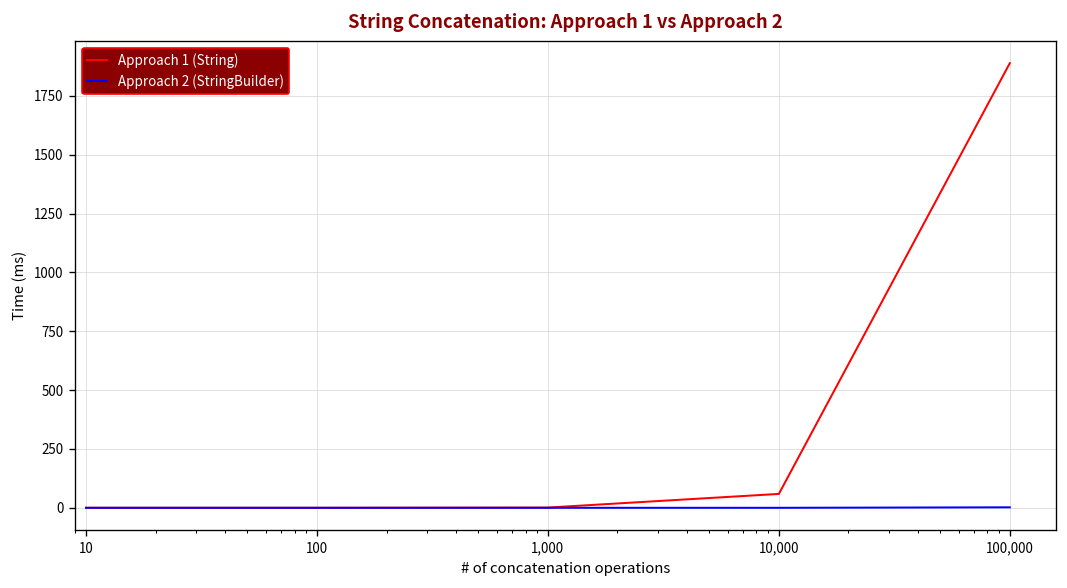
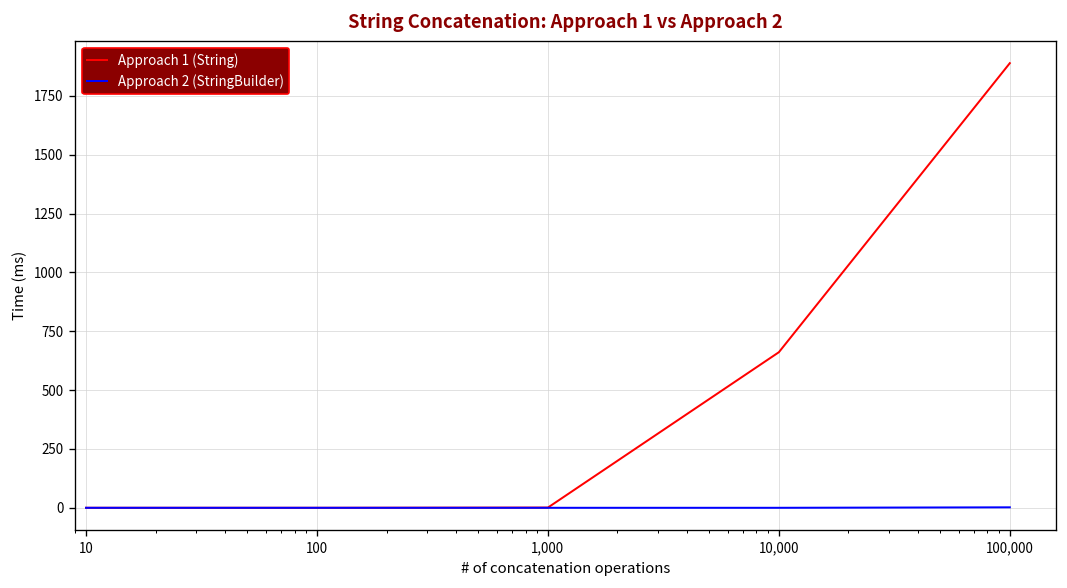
  {
    "Approach 1 (String)": {
-     "10,000": 60,
+     "10,000": 660,
      "100,000": 1890
    },
    "Approach 2 (StringBuilder)": {
      "10,000": 0,
      "100,000": 0
    }
  }
